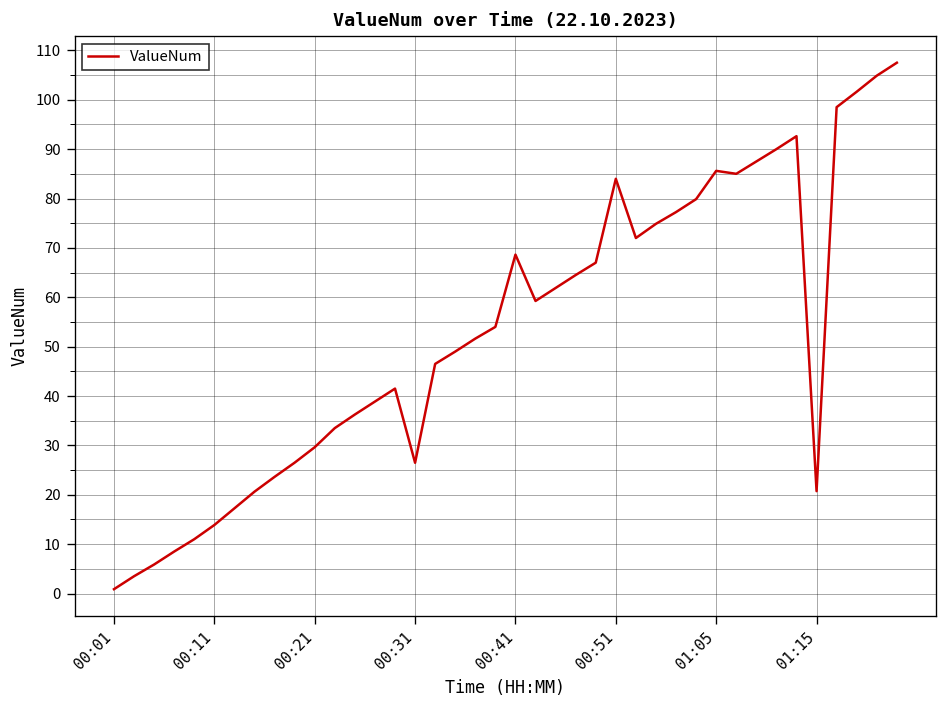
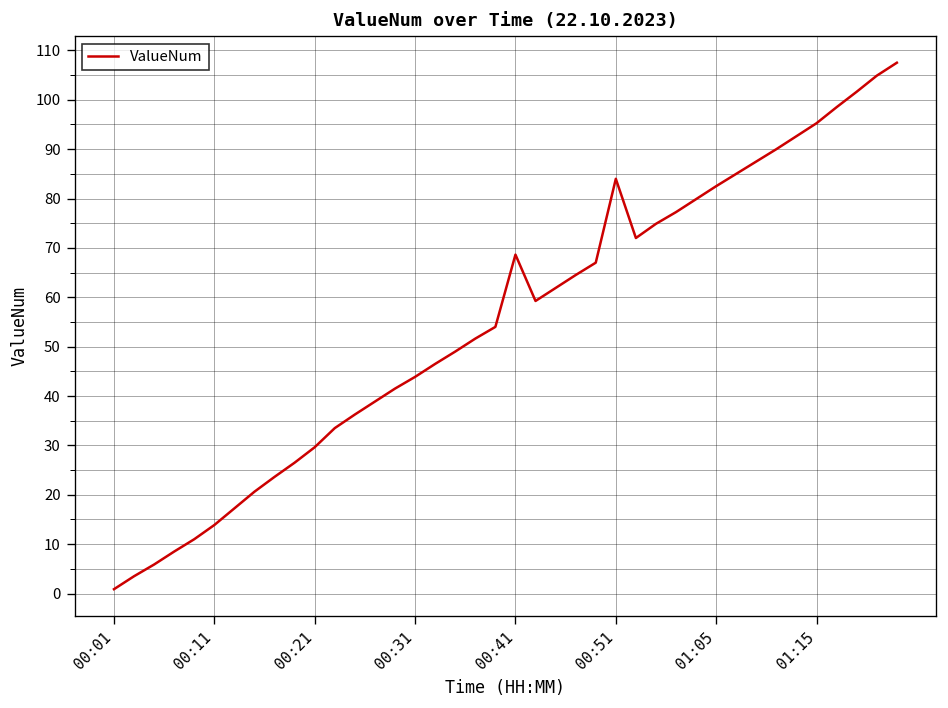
  {
    "00:01": 1,
    "00:11": 14,
    "00:21": 30,
-   "00:31": 26,
+   "00:31": 44,
    "00:41": 69,
    "00:51": 84,
-   "01:05": 86,
-   "01:15": 21
+   "01:05": 83,
+   "01:15": 95
  }
